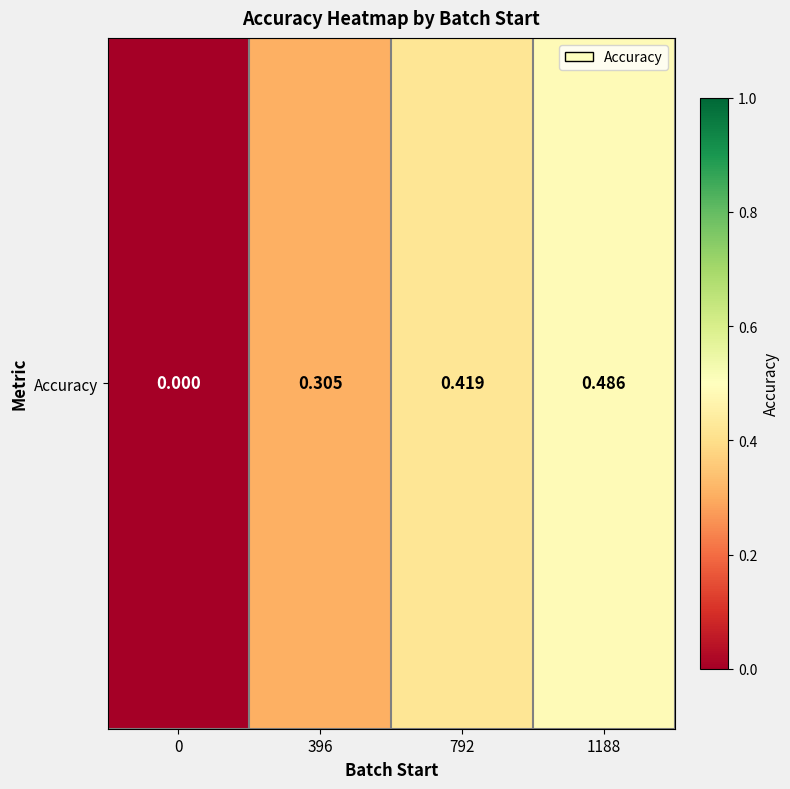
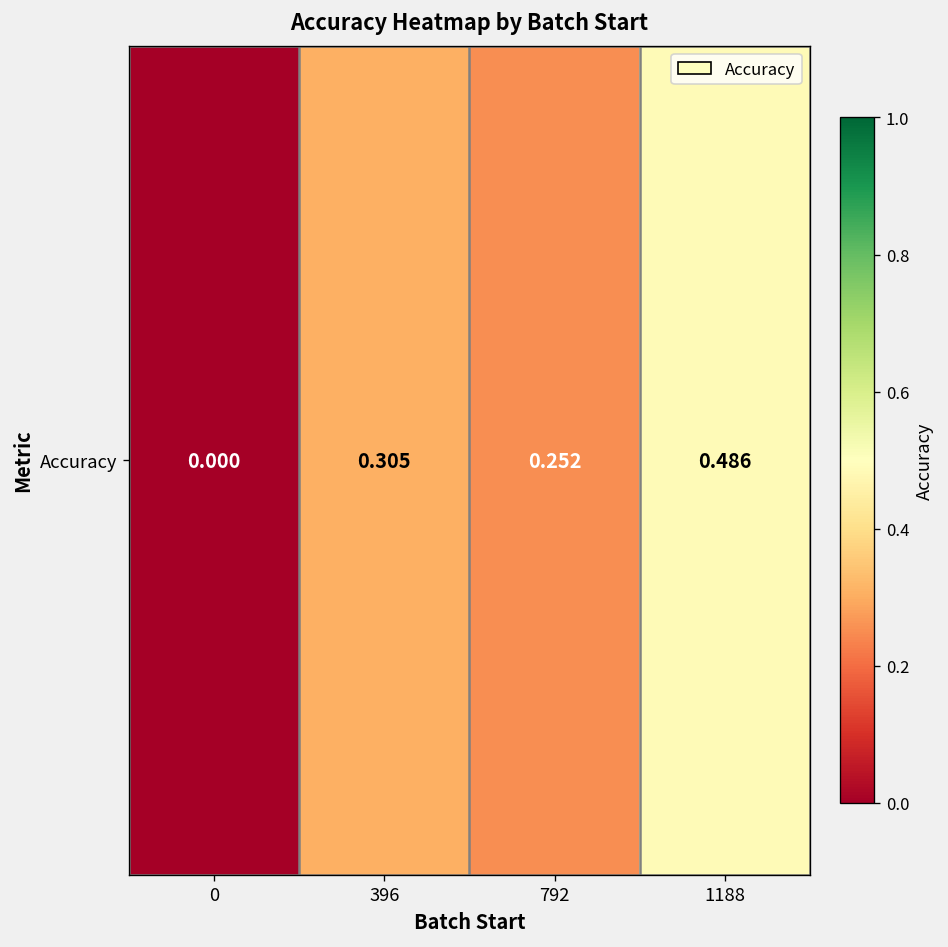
  {
    "Accuracy": {
      "0": 0.000,
      "396": 0.305,
-     "792": 0.419,
+     "792": 0.252,
      "1188": 0.486
    }
  }
